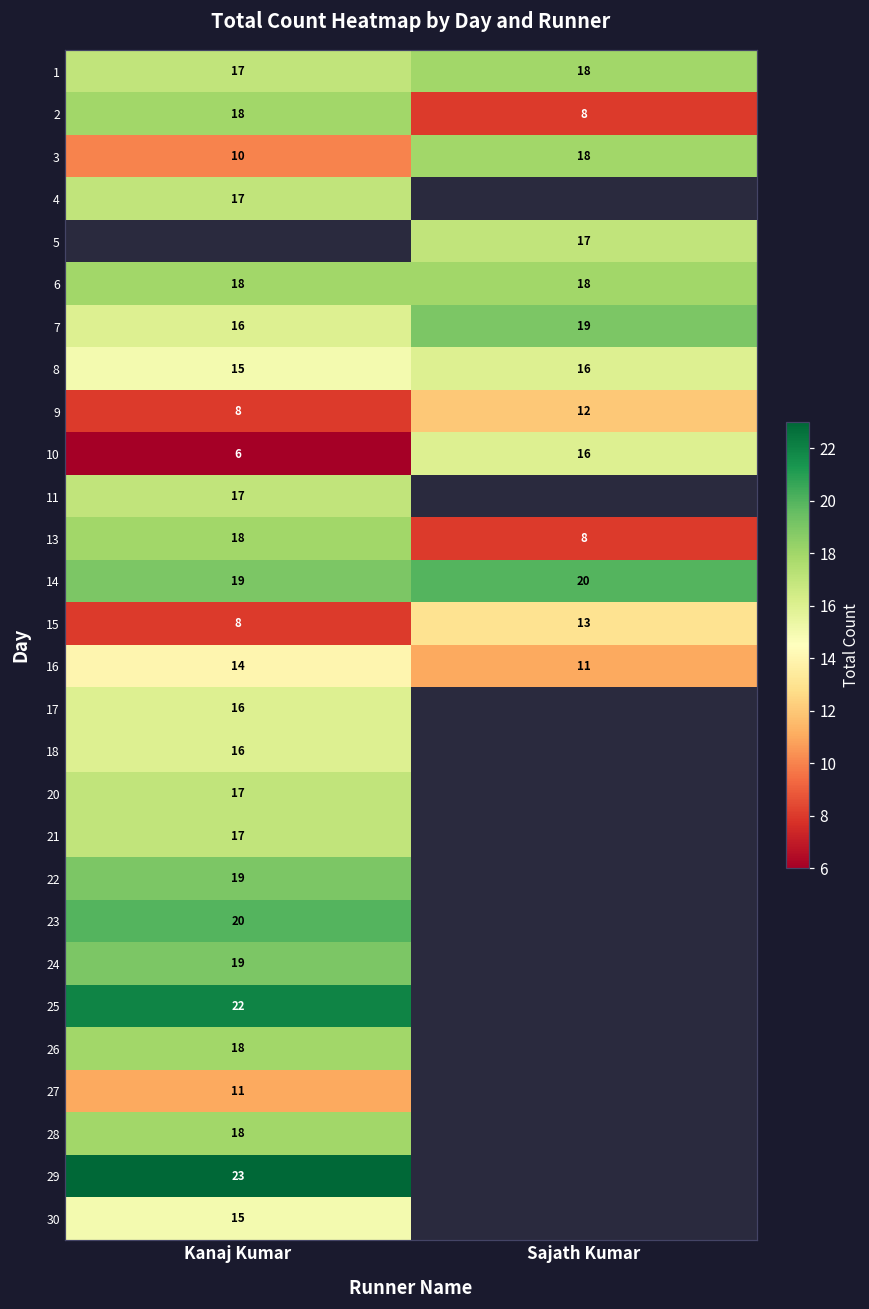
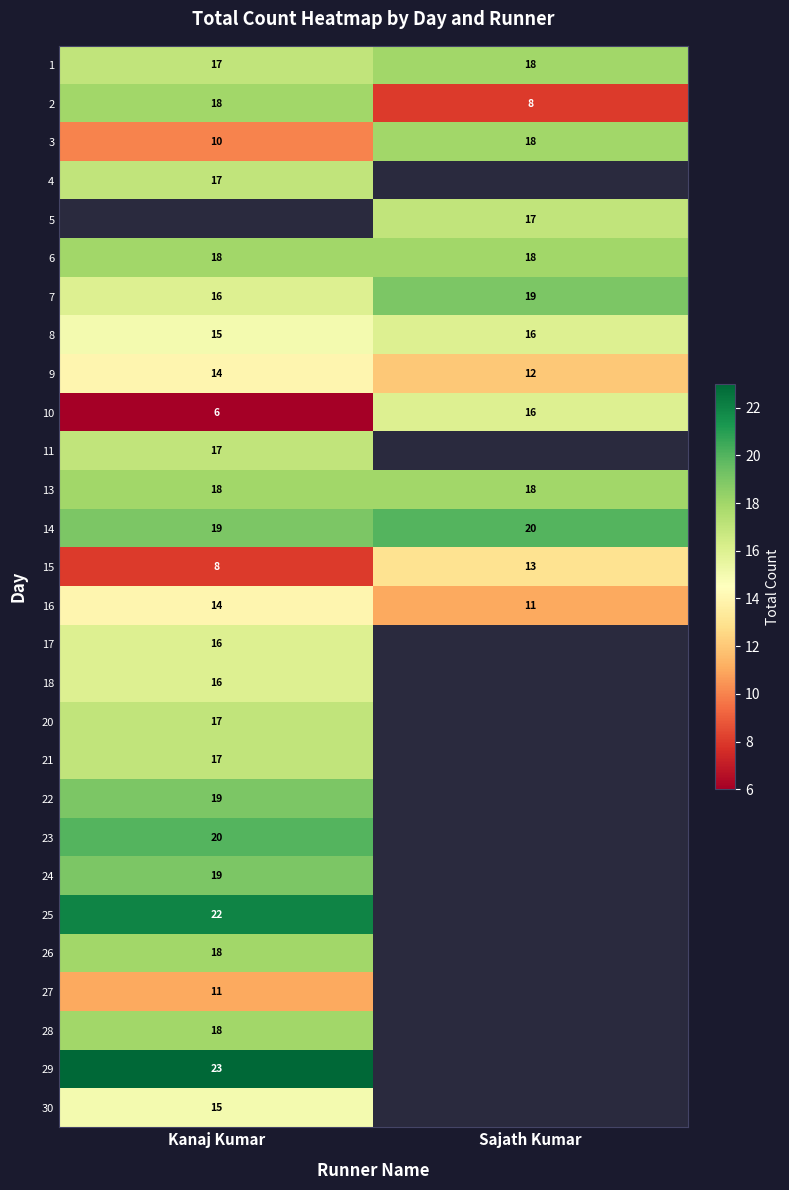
  {
    "1": {
      "Kanaj Kumar": 17,
      "Sajath Kumar": 18
    },
    "2": {
      "Kanaj Kumar": 18,
      "Sajath Kumar": 8
    },
    "3": {
      "Kanaj Kumar": 10,
      "Sajath Kumar": 18
    },
    "4": {
      "Kanaj Kumar": 17
    },
    "5": {
      "Sajath Kumar": 17
    },
    "6": {
      "Kanaj Kumar": 18,
      "Sajath Kumar": 18
    },
    "7": {
      "Kanaj Kumar": 16,
      "Sajath Kumar": 19
    },
    "8": {
      "Kanaj Kumar": 15,
      "Sajath Kumar": 16
    },
    "9": {
-     "Kanaj Kumar": 8,
+     "Kanaj Kumar": 14,
      "Sajath Kumar": 12
    },
    "10": {
      "Kanaj Kumar": 6,
      "Sajath Kumar": 16
    },
    "11": {
      "Kanaj Kumar": 17
    },
    "13": {
      "Kanaj Kumar": 18,
-     "Sajath Kumar": 8
+     "Sajath Kumar": 18
    },
    "14": {
      "Kanaj Kumar": 19,
      "Sajath Kumar": 20
    },
    "15": {
      "Kanaj Kumar": 8,
      "Sajath Kumar": 13
    },
    "16": {
      "Kanaj Kumar": 14,
      "Sajath Kumar": 11
    },
    "17": {
      "Kanaj Kumar": 16
    },
    "18": {
      "Kanaj Kumar": 16
    },
    "20": {
      "Kanaj Kumar": 17
    },
    "21": {
      "Kanaj Kumar": 17
    },
    "22": {
      "Kanaj Kumar": 19
    },
    "23": {
      "Kanaj Kumar": 20
    },
    "24": {
      "Kanaj Kumar": 19
    },
    "25": {
      "Kanaj Kumar": 22
    },
    "26": {
      "Kanaj Kumar": 18
    },
    "27": {
      "Kanaj Kumar": 11
    },
    "28": {
      "Kanaj Kumar": 18
    },
    "29": {
      "Kanaj Kumar": 23
    },
    "30": {
      "Kanaj Kumar": 15
    }
  }
